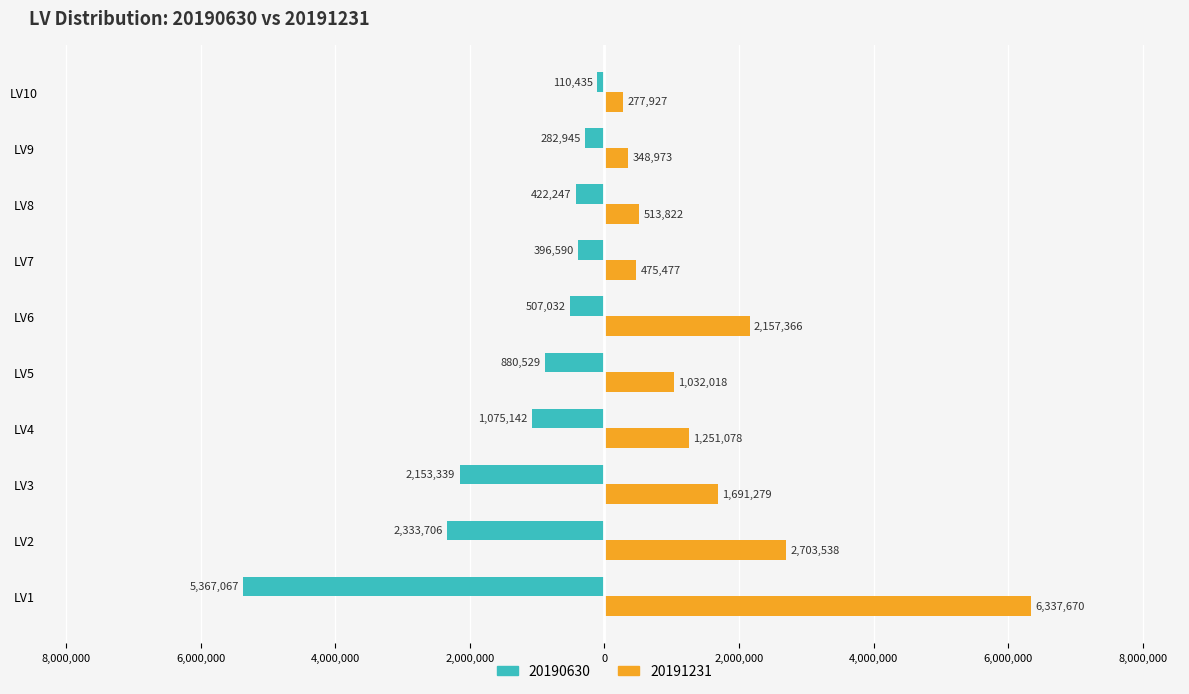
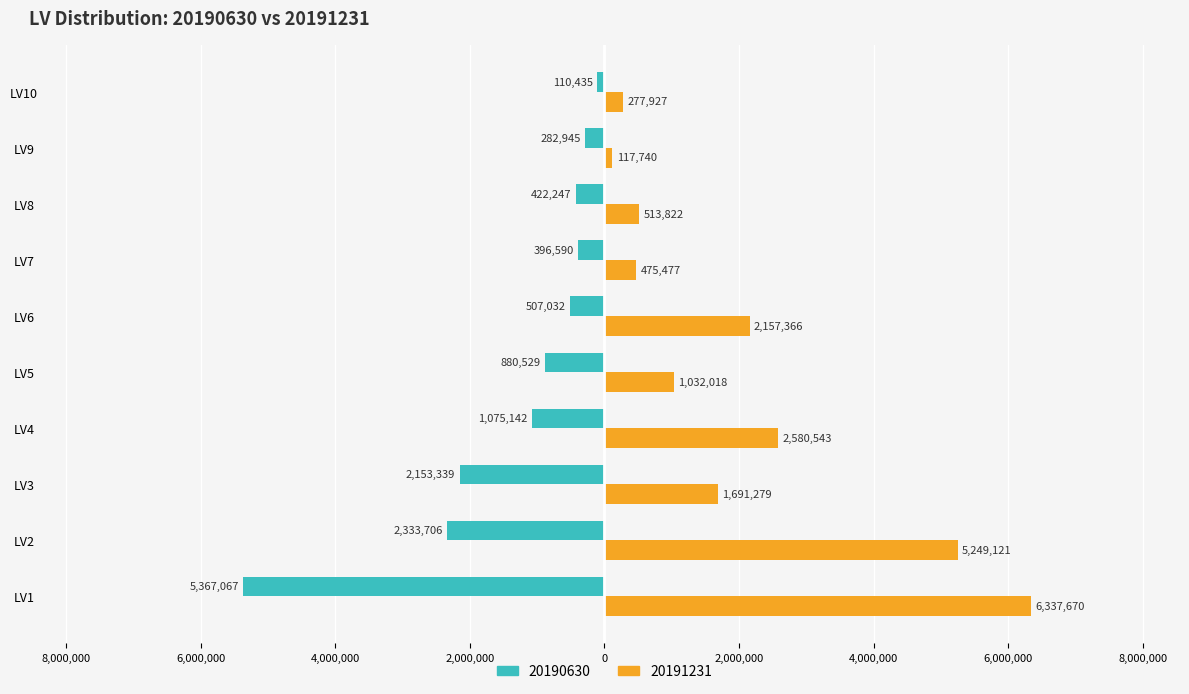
  {
    "20191231": {
      "LV10": "277,927",
-     "LV9": "348,973",
+     "LV9": "117,740",
      "LV8": "513,822",
      "LV7": "475,477",
      "LV6": "2,157,366",
      "LV5": "1,032,018",
-     "LV4": "1,251,078",
+     "LV4": "2,580,543",
      "LV3": "1,691,279",
-     "LV2": "2,703,538",
+     "LV2": "5,249,121",
      "LV1": "6,337,670"
    }
  }
